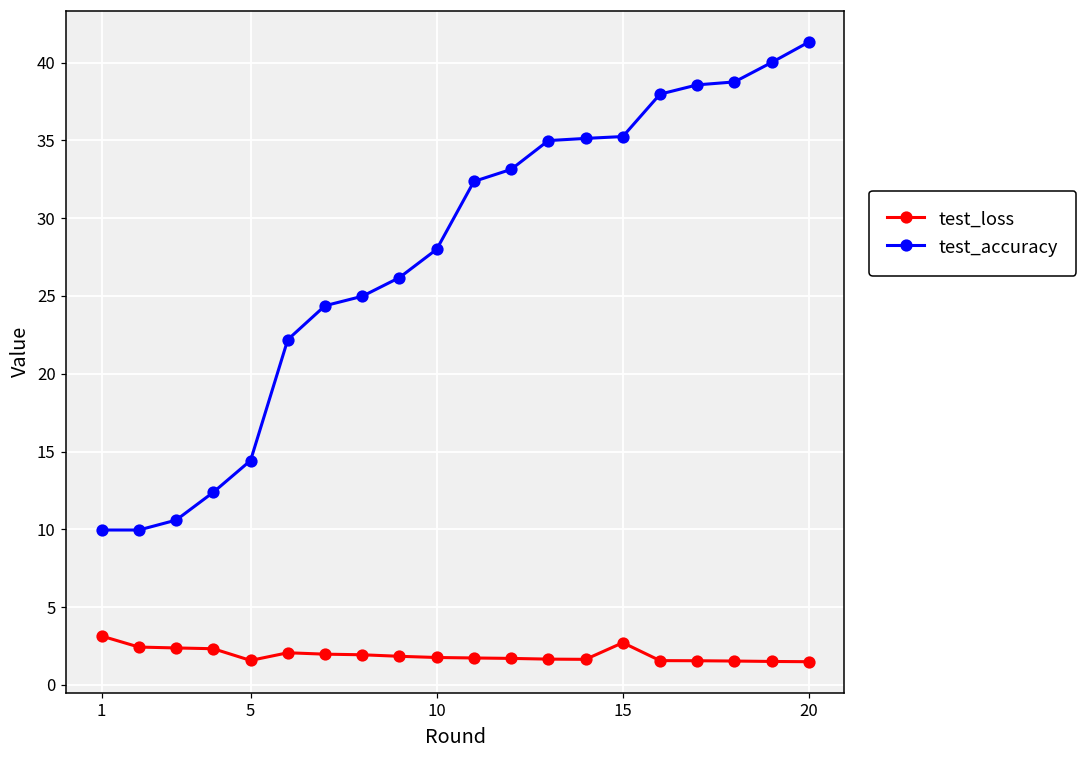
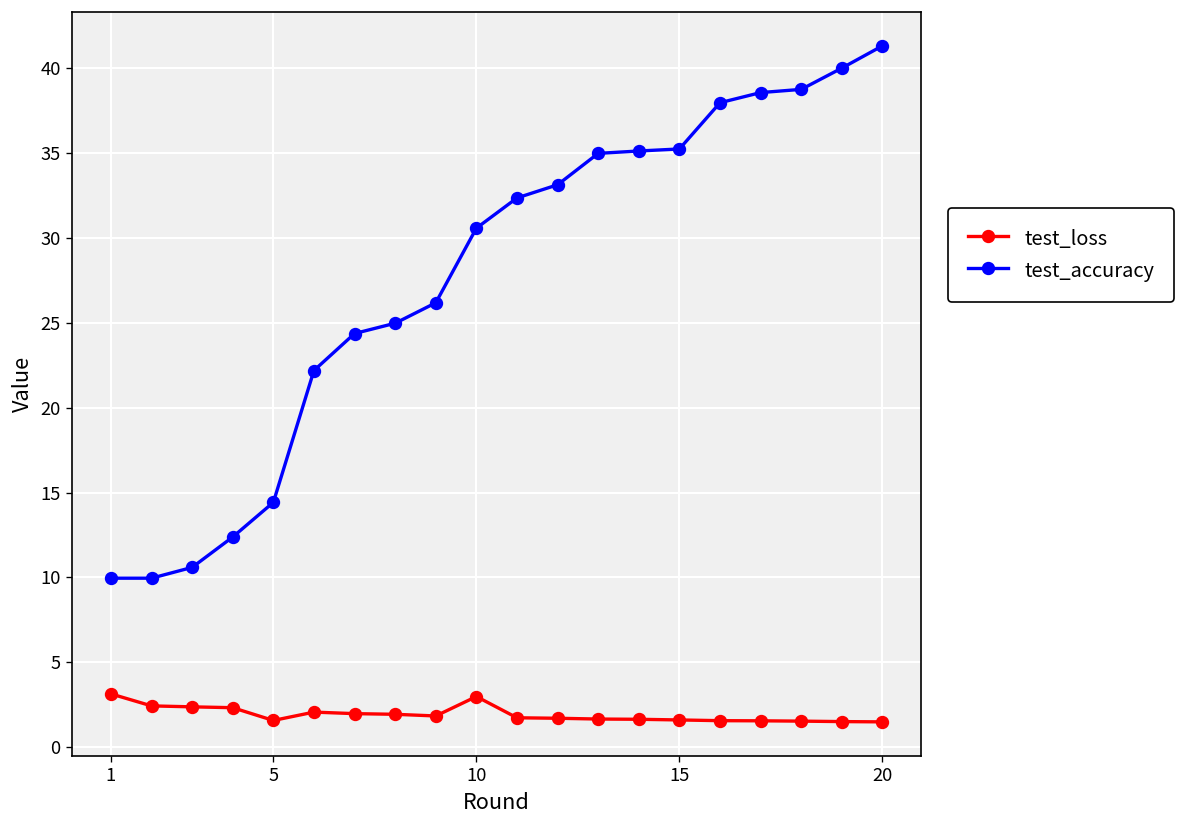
  {
    "test_loss": {
      "1": 3.1,
      "5": 1.6,
-     "10": 1.8,
-     "15": 2.7,
+     "10": 3.0,
+     "15": 1.6,
      "20": 1.5
    },
    "test_accuracy": {
      "1": 10.0,
      "5": 14.4,
-     "10": 28.0,
+     "10": 30.6,
      "15": 35.3,
      "20": 41.3
    }
  }
